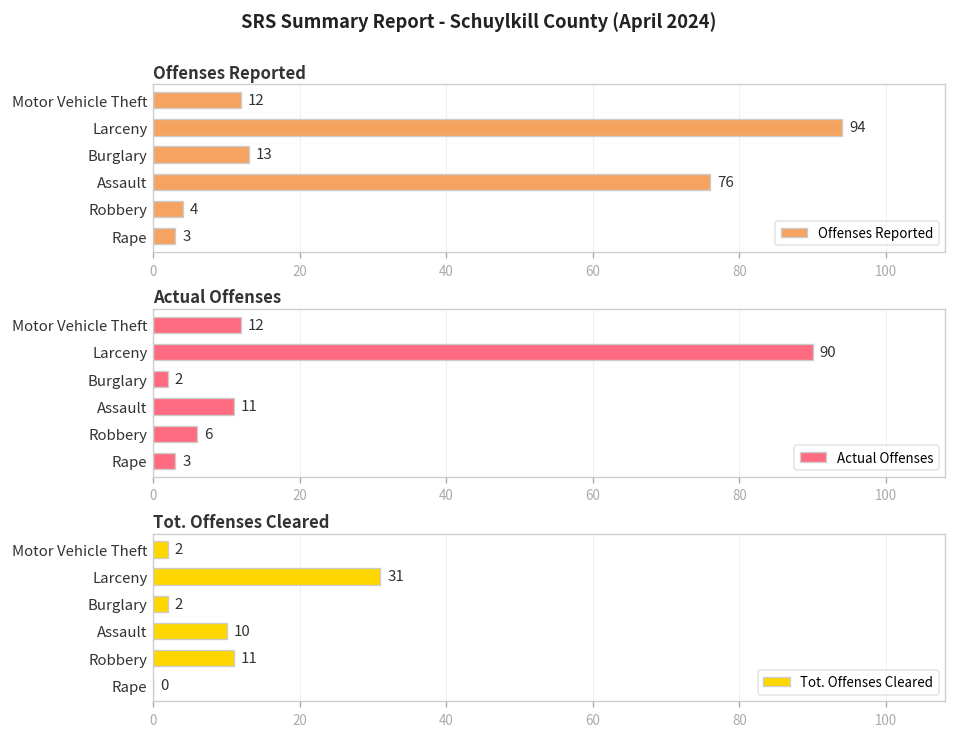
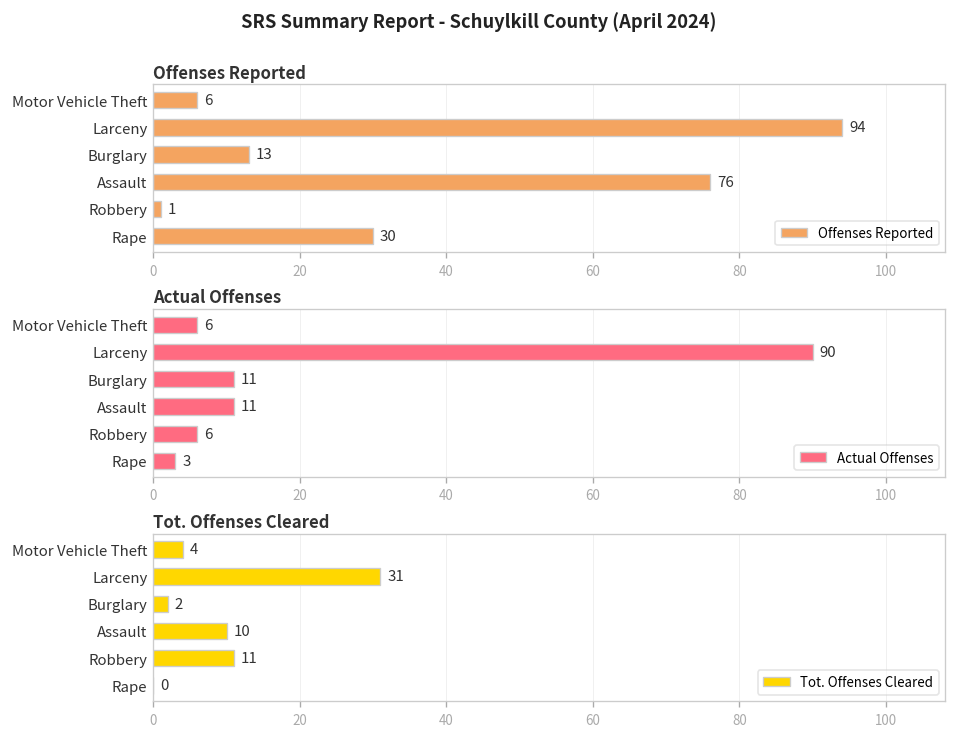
  {
    "Offenses Reported": {
-     "Motor Vehicle Theft": 12,
+     "Motor Vehicle Theft": 6,
      "Larceny": 94,
      "Burglary": 13,
      "Assault": 76,
-     "Robbery": 4,
-     "Rape": 3
+     "Robbery": 1,
+     "Rape": 30
    },
    "Actual Offenses": {
-     "Motor Vehicle Theft": 12,
+     "Motor Vehicle Theft": 6,
      "Larceny": 90,
-     "Burglary": 2,
+     "Burglary": 11,
      "Assault": 11,
      "Robbery": 6,
      "Rape": 3
    },
    "Tot. Offenses Cleared": {
-     "Motor Vehicle Theft": 2,
+     "Motor Vehicle Theft": 4,
      "Larceny": 31,
      "Burglary": 2,
      "Assault": 10,
      "Robbery": 11,
      "Rape": 0
    }
  }
